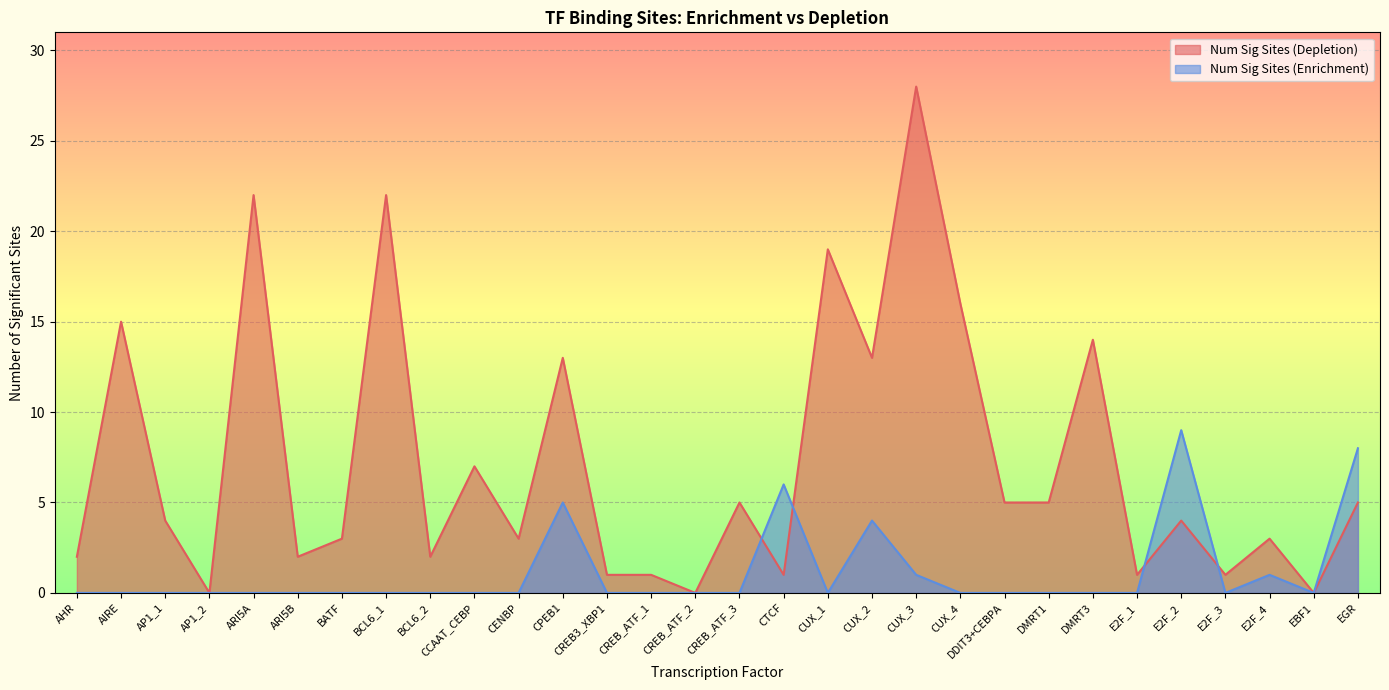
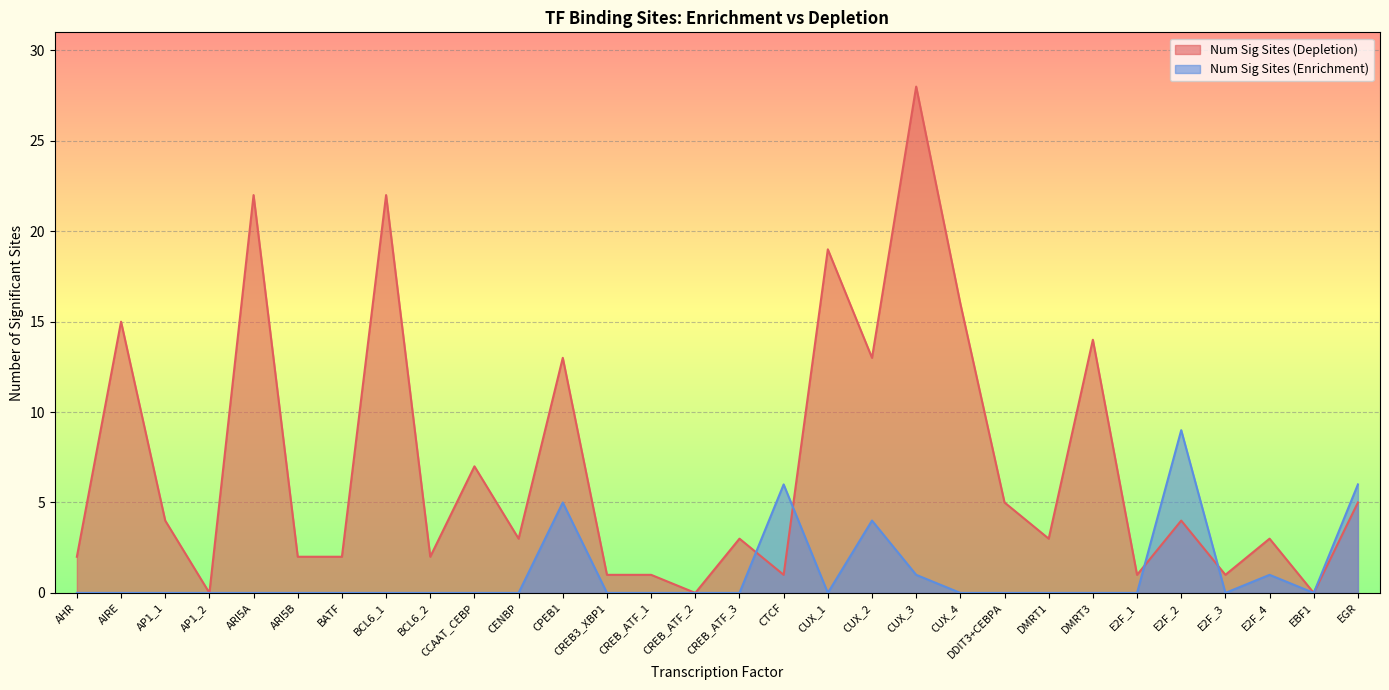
  {
    "Num Sig Sites (Depletion)": {
      "AHR": 2,
      "AIRE": 15,
      "AP1_1": 4,
      "ARI5A": 22,
      "ARI5B": 2,
-     "BATF": 3,
+     "BATF": 2,
      "BCL6_1": 22,
      "BCL6_2": 2,
      "CCAAT_CEBP": 7,
      "CENBP": 3,
      "CPEB1": 13,
      "CREB3_XBP1": 1,
      "CREB_ATF_1": 1,
-     "CREB_ATF_3": 5,
+     "CREB_ATF_3": 3,
      "CTCF": 1,
      "CUX_1": 19,
      "CUX_2": 13,
      "CUX_3": 28,
      "CUX_4": 16,
      "DDIT3+CEBPA": 5,
-     "DMRT1": 5,
+     "DMRT1": 3,
      "DMRT3": 14,
      "E2F_1": 1,
      "E2F_2": 4,
      "E2F_3": 1,
      "E2F_4": 3,
      "EGR": 5
    },
    "Num Sig Sites (Enrichment)": {
      "AHR": 0,
      "AIRE": 0,
      "AP1_1": 0,
      "ARI5A": 0,
      "ARI5B": 0,
      "BATF": 0,
      "BCL6_1": 0,
      "BCL6_2": 0,
      "CCAAT_CEBP": 0,
      "CENBP": 0,
      "CPEB1": 5,
      "CREB3_XBP1": 0,
      "CREB_ATF_1": 0,
      "CREB_ATF_3": 0,
      "CTCF": 6,
      "CUX_1": 0,
      "CUX_2": 4,
      "CUX_3": 1,
      "CUX_4": 0,
      "DDIT3+CEBPA": 0,
      "DMRT1": 0,
      "DMRT3": 0,
      "E2F_1": 0,
      "E2F_2": 9,
      "E2F_3": 0,
      "E2F_4": 1,
-     "EGR": 8
+     "EGR": 6
    }
  }
